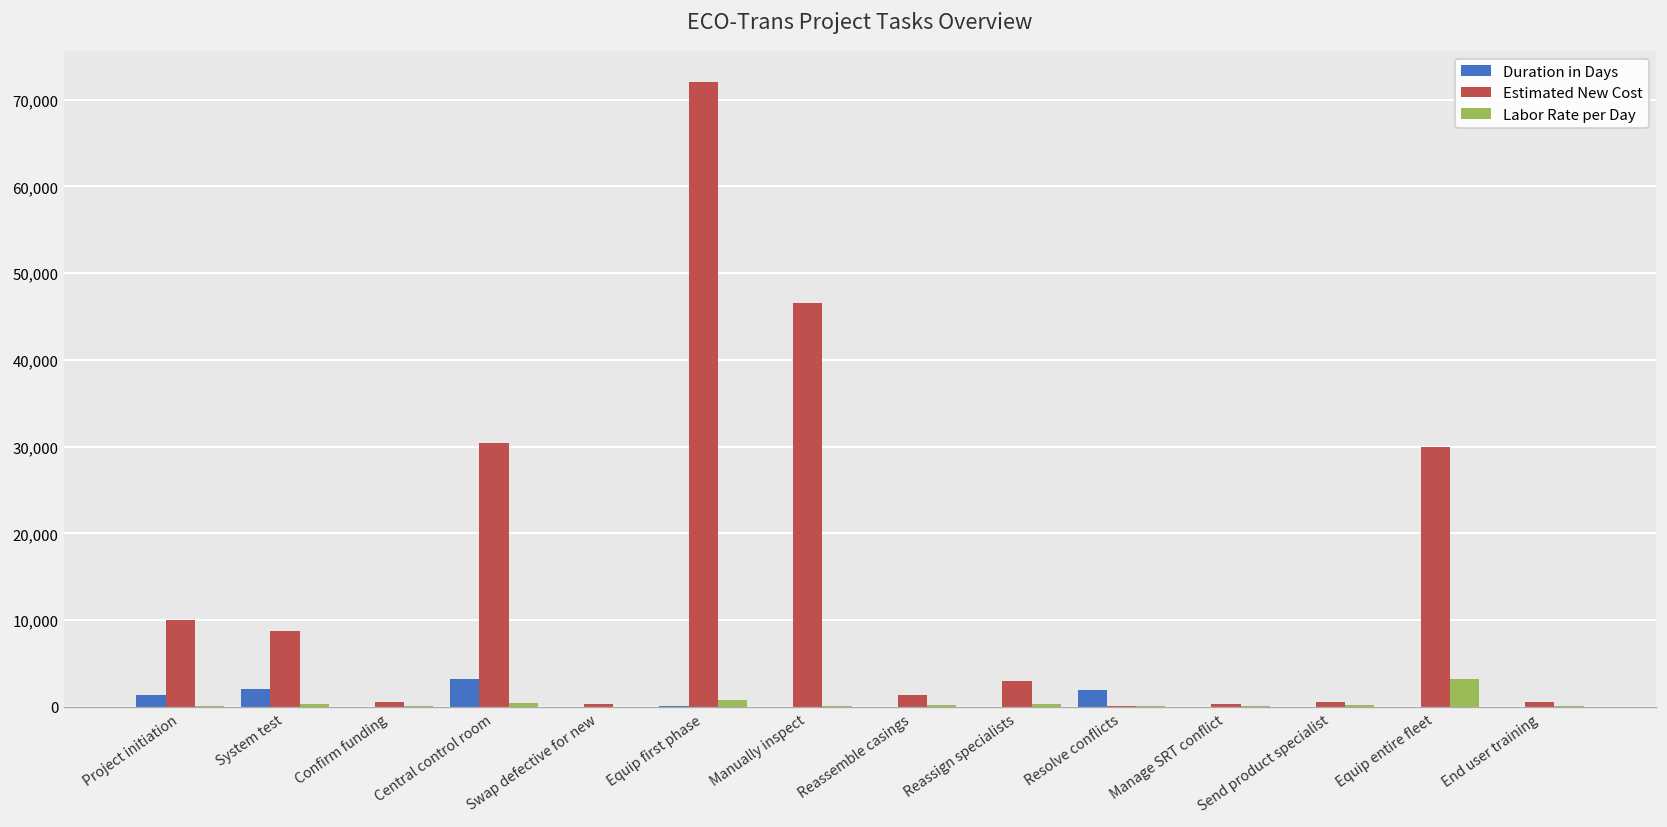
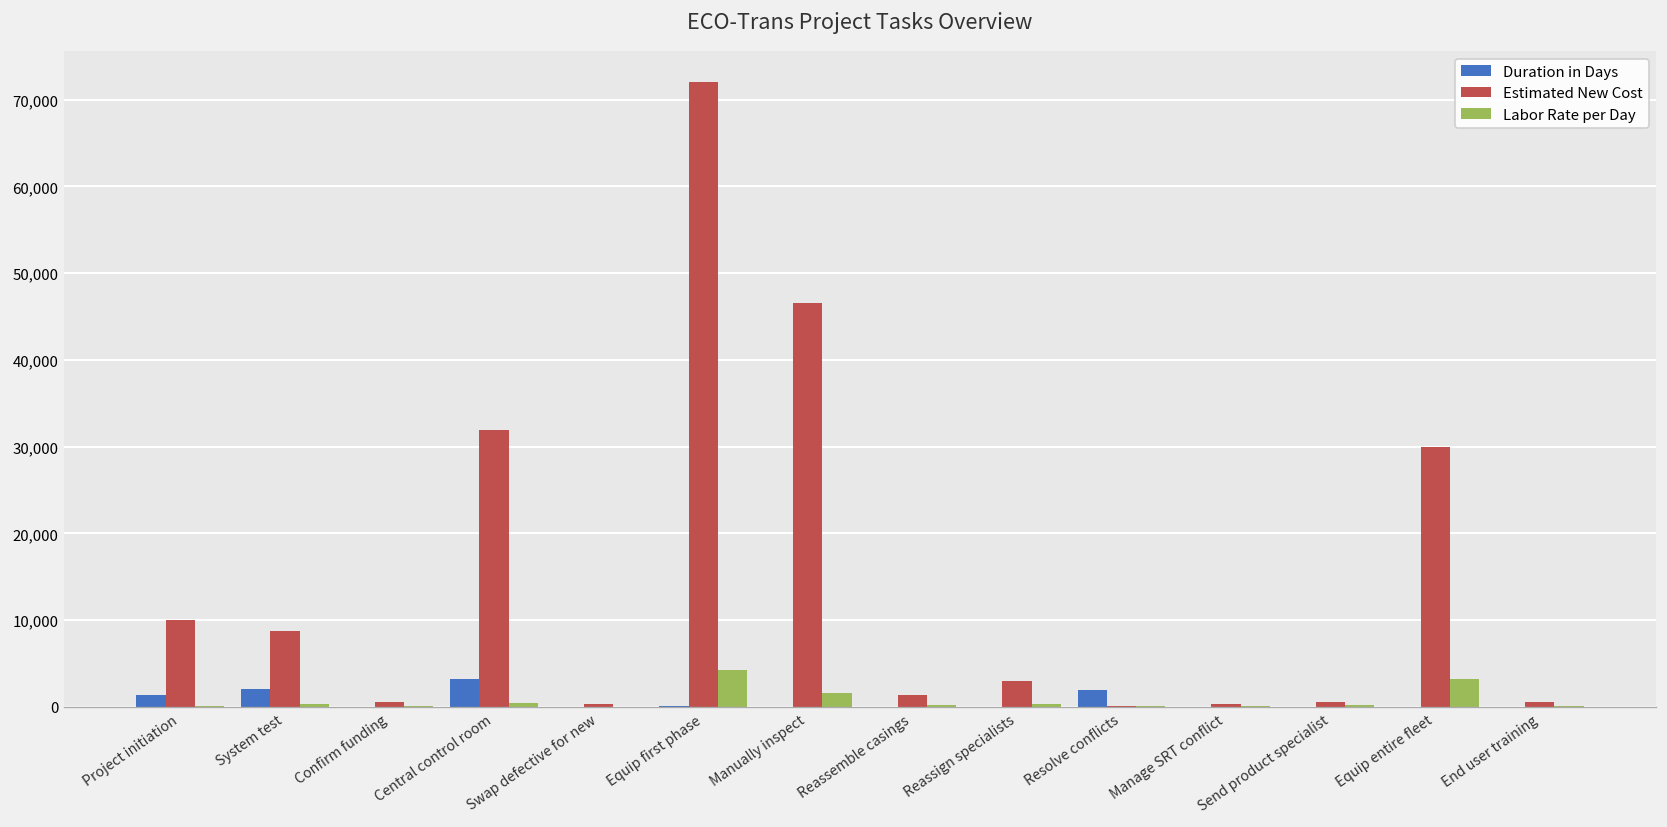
  {
    "Duration in Days": {
      "Project initiation": "1,000",
      "System test": "2,000",
      "Central control room": "3,000",
      "Resolve conflicts": "2,000"
    },
    "Estimated New Cost": {
      "Project initiation": "10,000",
      "System test": "9,000",
      "Confirm funding": "1,000",
-     "Central control room": "30,000",
+     "Central control room": "32,000",
      "Equip first phase": "72,000",
      "Manually inspect": "47,000",
      "Reassemble casings": "1,000",
      "Reassign specialists": "3,000",
      "Manage SRT conflict": "0",
      "Send product specialist": "1,000",
      "Equip entire fleet": "30,000",
      "End user training": "1,000"
    },
    "Labor Rate per Day": {
      "System test": "0",
      "Central control room": "0",
-     "Equip first phase": "1,000",
-     "Manually inspect": "0",
+     "Equip first phase": "4,000",
+     "Manually inspect": "2,000",
      "Equip entire fleet": "3,000"
    }
  }
